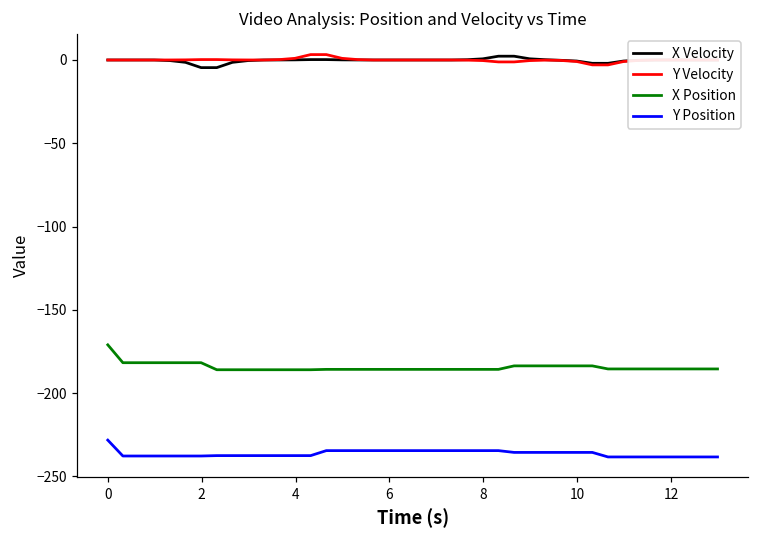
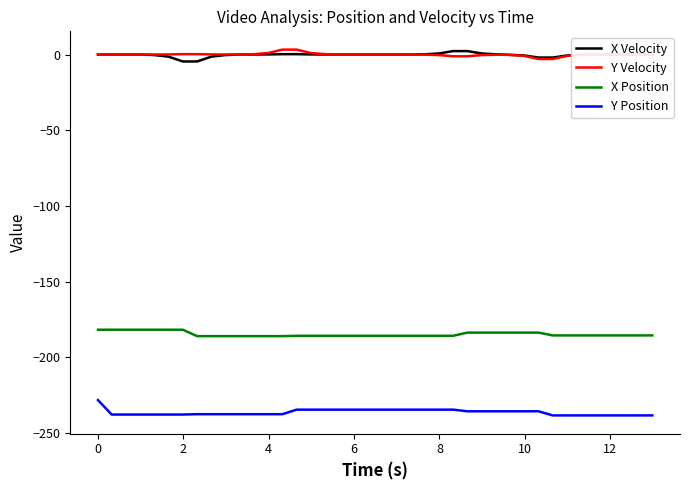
  {
    "X Position": {
-     "0": -171
+     "0": -182
    },
    "Y Position": {
      "0": -228
    }
  }
